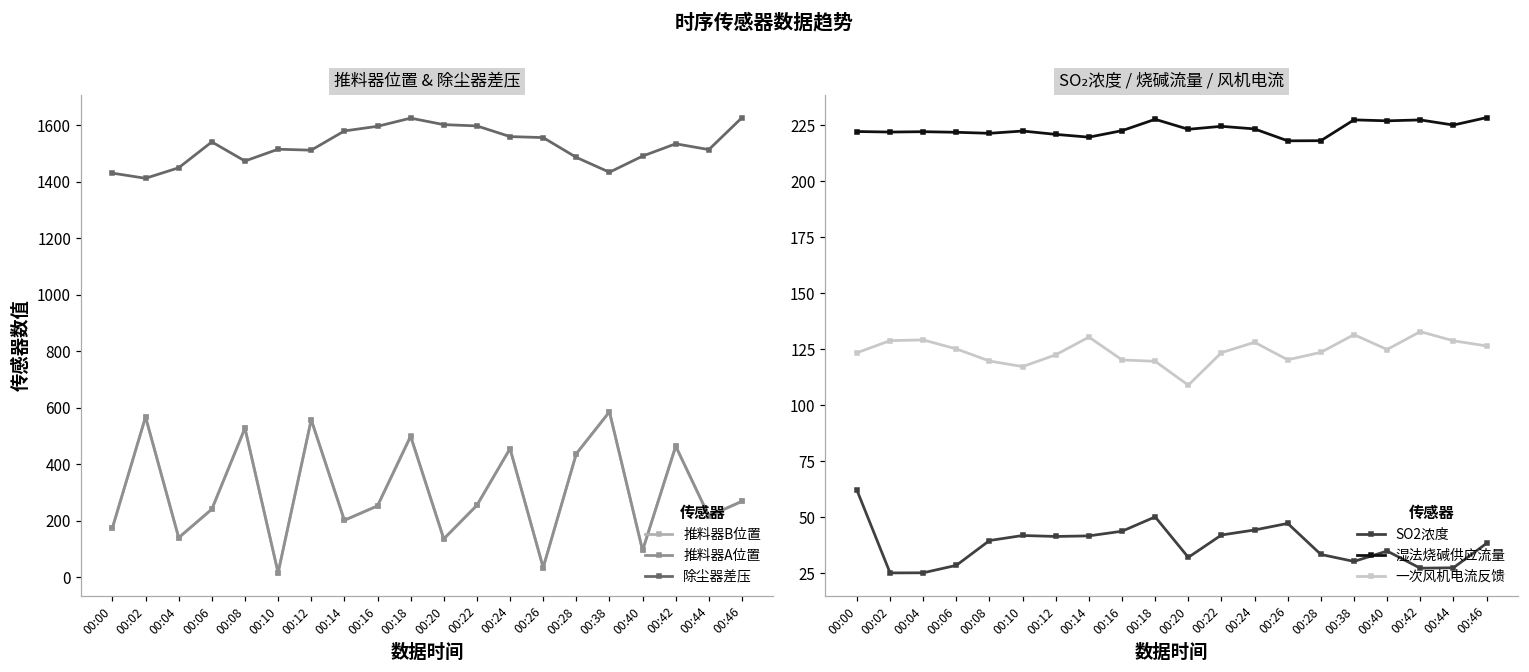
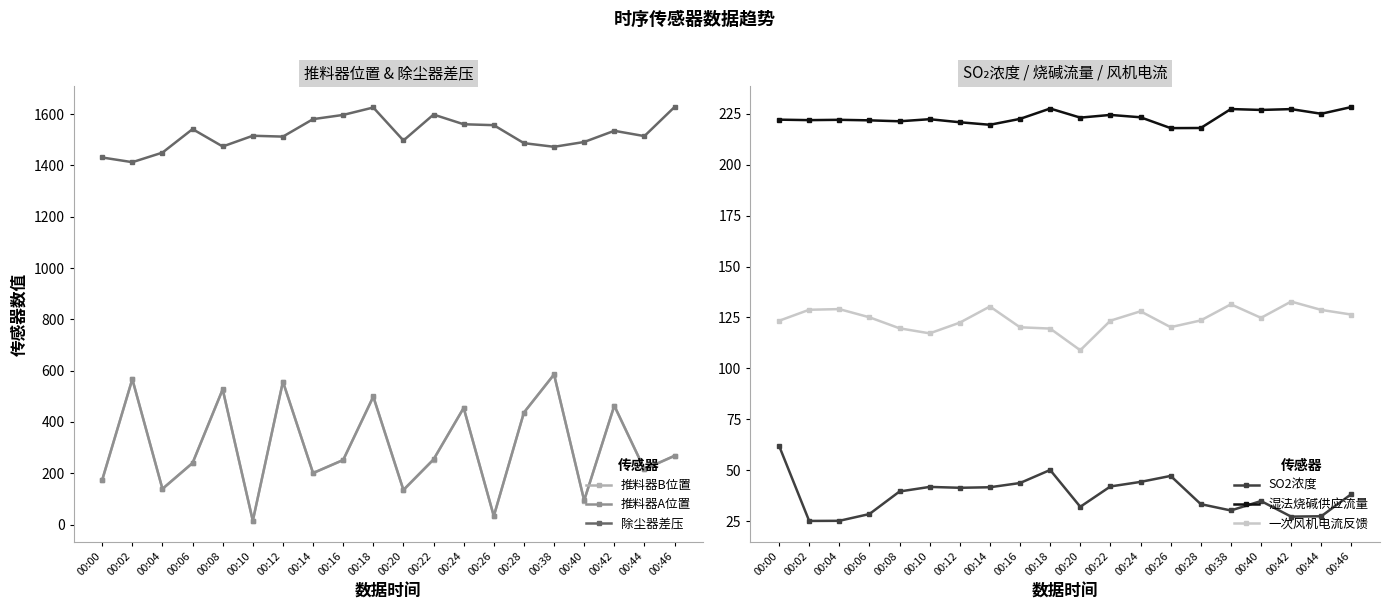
  {
    "推料器位置 & 除尘器差压": {
      "除尘器差压": {
        "00:00": 1430,
        "00:02": 1410,
        "00:04": 1450,
        "00:06": 1540,
        "00:08": 1470,
        "00:10": 1520,
        "00:12": 1510,
        "00:14": 1580,
        "00:16": 1600,
        "00:18": 1630,
-       "00:20": 1600,
+       "00:20": 1500,
        "00:22": 1600,
        "00:24": 1560,
        "00:26": 1560,
        "00:28": 1490,
-       "00:38": 1430,
+       "00:38": 1470,
        "00:40": 1490,
        "00:42": 1530,
        "00:44": 1510,
        "00:46": 1630
      }
    },
    "SO₂浓度 / 烧碱流量 / 风机电流": {
      "SO2浓度": {
        "00:00": 62,
        "00:02": 25,
        "00:04": 25,
        "00:06": 28,
        "00:08": 40,
        "00:10": 42,
        "00:12": 41,
        "00:14": 42,
        "00:16": 44,
        "00:18": 50,
        "00:20": 32,
        "00:22": 42,
        "00:24": 44,
        "00:26": 47,
        "00:28": 33,
        "00:38": 30,
        "00:40": 35,
        "00:42": 27,
        "00:44": 27,
        "00:46": 38
      },
      "湿法烧碱供应流量": {
        "00:00": 222,
        "00:02": 222,
        "00:04": 222,
        "00:06": 222,
        "00:08": 221,
        "00:10": 222,
        "00:12": 221,
        "00:14": 220,
        "00:16": 223,
        "00:18": 228,
        "00:20": 223,
        "00:22": 225,
        "00:24": 223,
        "00:26": 218,
        "00:28": 218,
        "00:38": 227,
        "00:40": 227,
        "00:42": 227,
        "00:44": 225,
        "00:46": 228
      },
      "一次风机电流反馈": {
        "00:00": 123,
        "00:02": 129,
        "00:04": 129,
        "00:06": 125,
        "00:08": 120,
        "00:10": 117,
        "00:12": 122,
        "00:14": 130,
        "00:16": 120,
        "00:18": 120,
        "00:20": 109,
        "00:22": 123,
        "00:24": 128,
        "00:26": 120,
        "00:28": 124,
        "00:38": 131,
        "00:40": 125,
        "00:42": 133,
        "00:44": 129,
        "00:46": 126
      }
    }
  }
